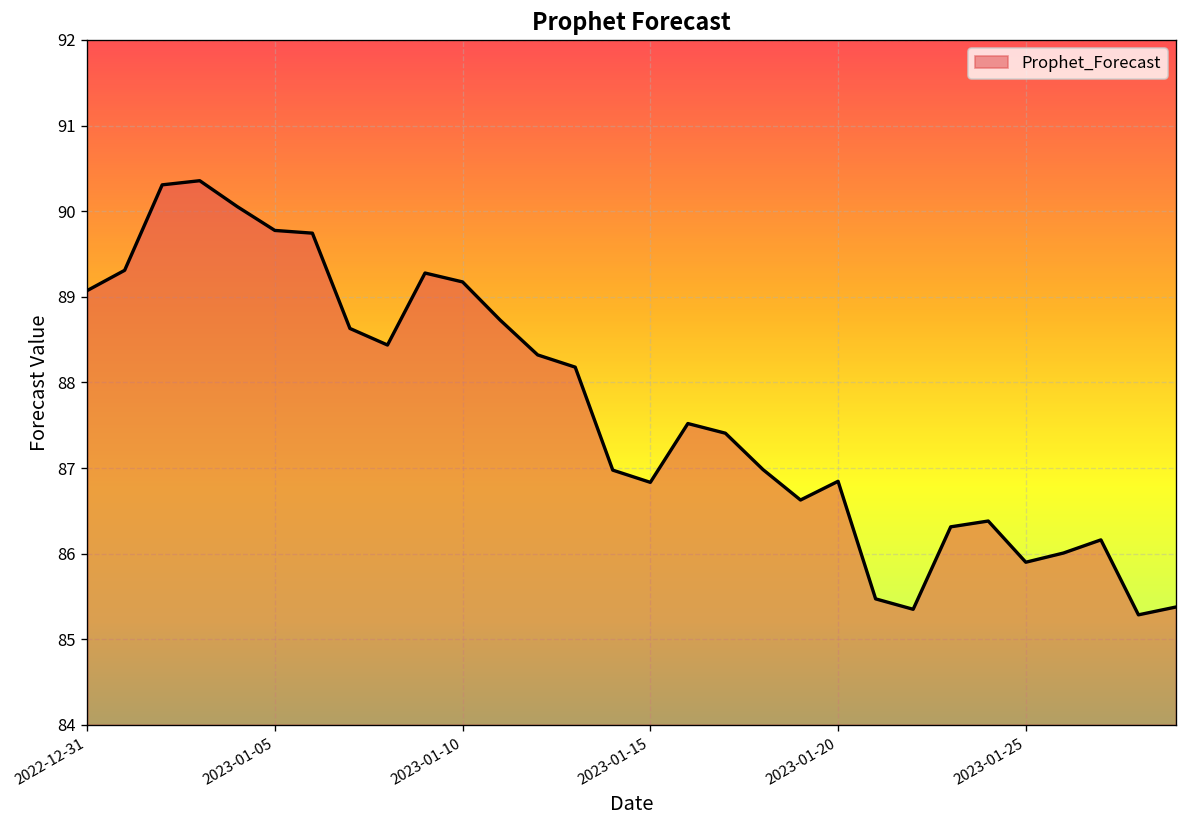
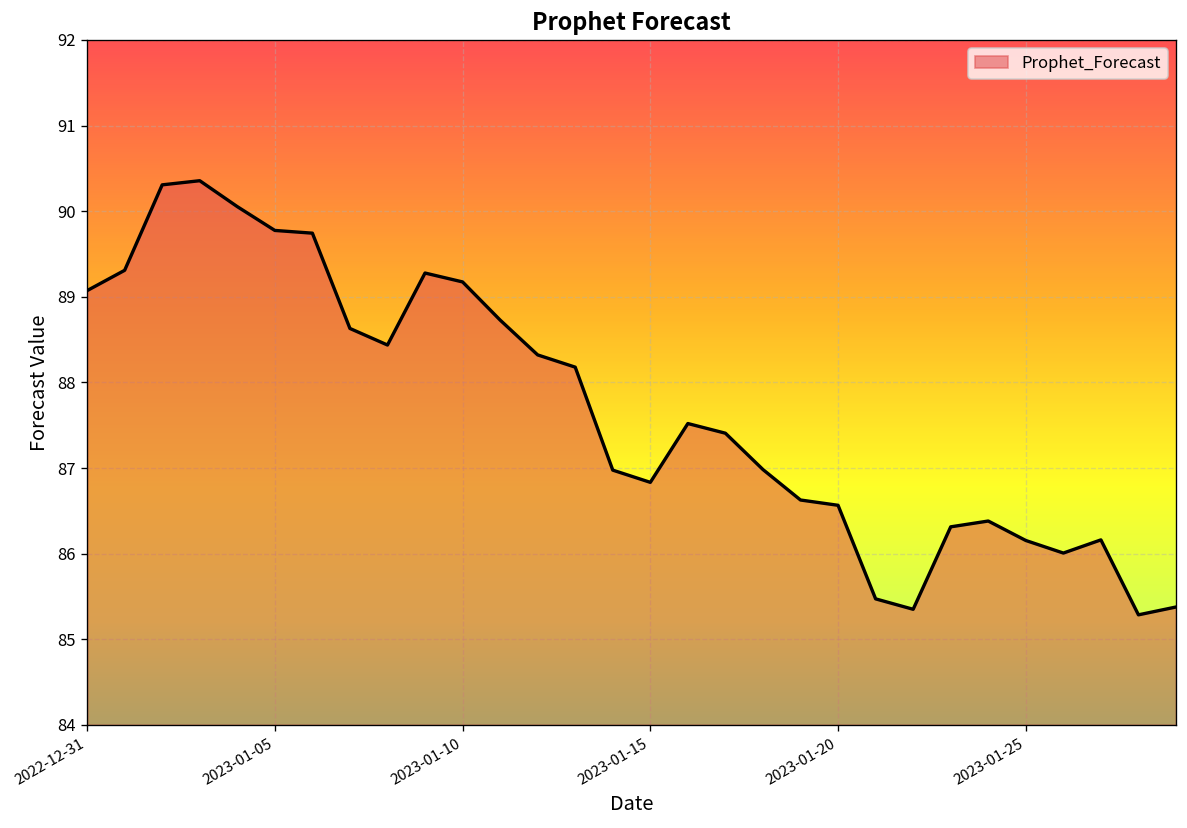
  {
    "2022-12-31": 89.1,
    "2023-01-05": 89.8,
    "2023-01-10": 89.2,
    "2023-01-15": 86.8,
-   "2023-01-20": 86.8,
-   "2023-01-25": 85.9
+   "2023-01-20": 86.6,
+   "2023-01-25": 86.2
  }
